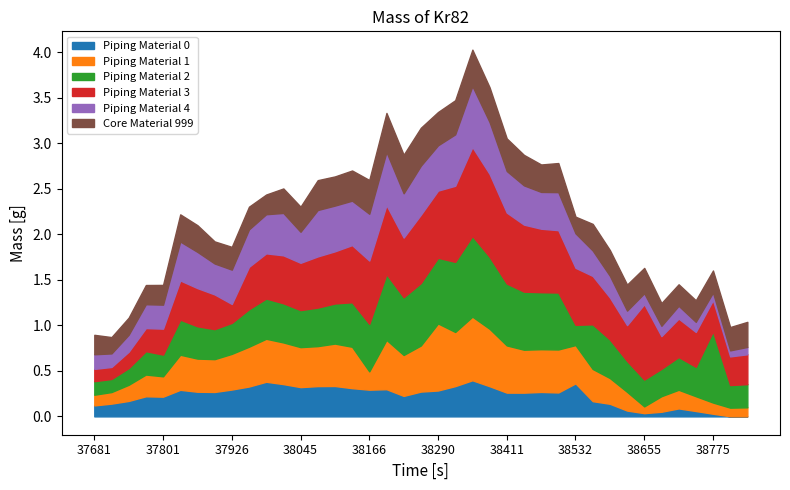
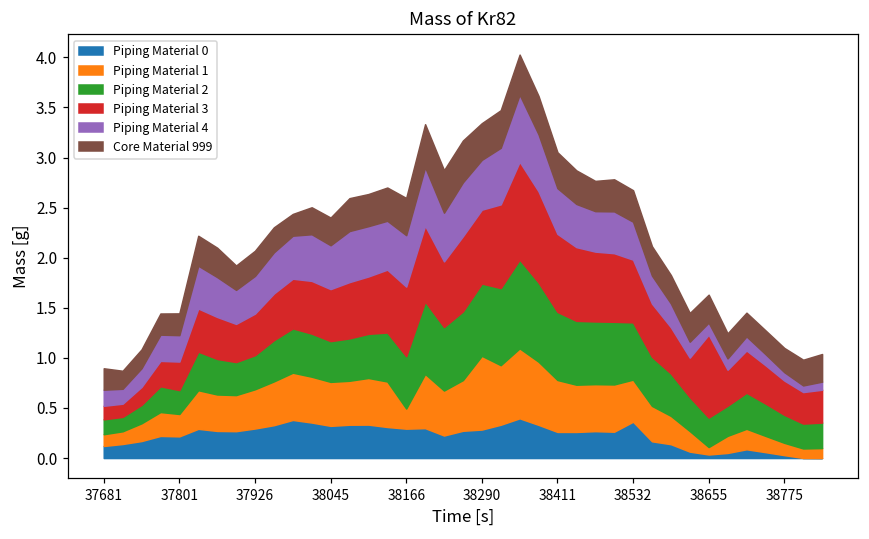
  {
    "Piping Material 2": {
-     "38532": 0.2,
-     "38775": 0.8
+     "38532": 0.6,
+     "38775": 0.3
    },
    "Piping Material 3": {
-     "37926": 0.2
+     "37926": 0.4
    },
    "Piping Material 4": {
-     "38045": 0.3
+     "38045": 0.4
    },
    "Core Material 999": {
      "37681": 0.2,
      "37801": 0.2,
      "37926": 0.3,
      "38045": 0.3,
      "38166": 0.4,
      "38290": 0.4,
      "38411": 0.4,
-     "38532": 0.2,
+     "38532": 0.3,
      "38655": 0.3,
      "38775": 0.2
    }
  }
